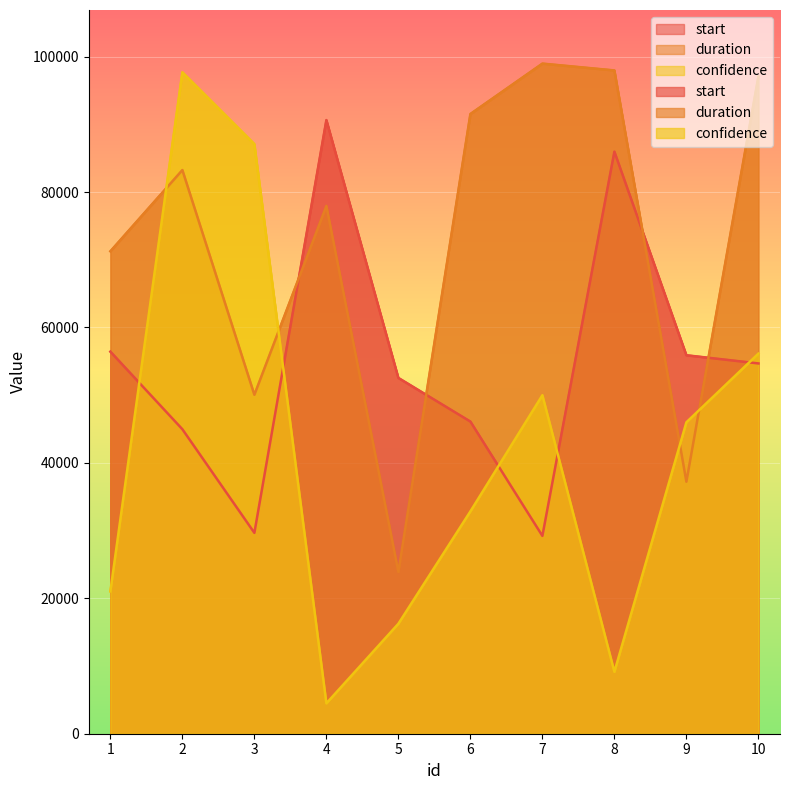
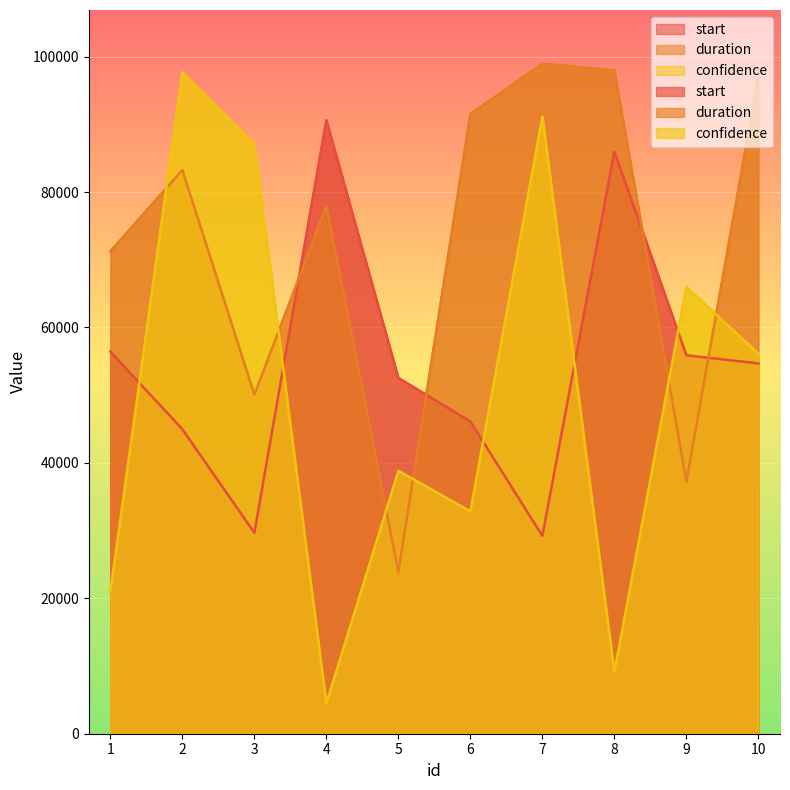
  {
    "confidence": {
      "1": 21000,
      "2": 98000,
      "3": 87000,
      "4": 4000,
-     "5": 16000,
+     "5": 39000,
      "6": 33000,
-     "7": 50000,
+     "7": 91000,
      "8": 9000,
-     "9": 46000,
+     "9": 66000,
      "10": 56000
    }
  }
